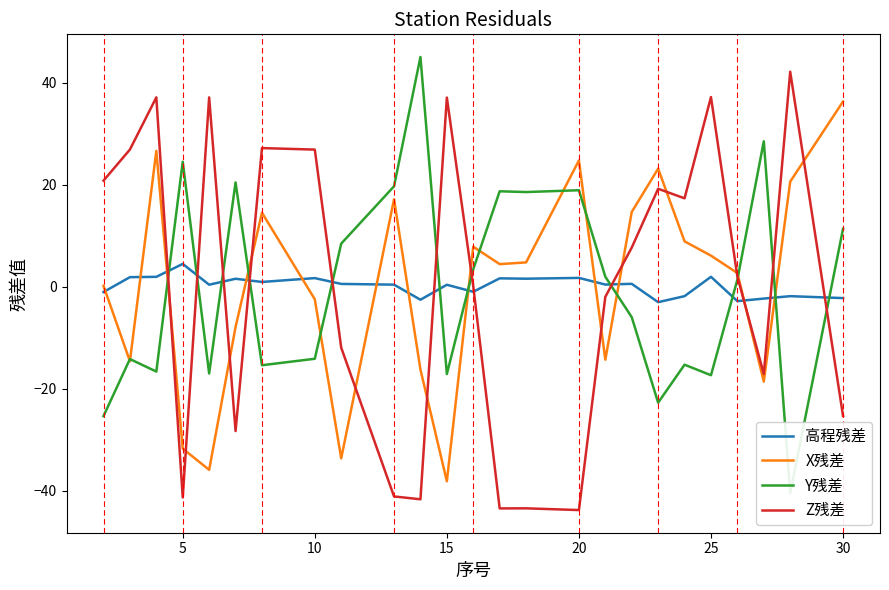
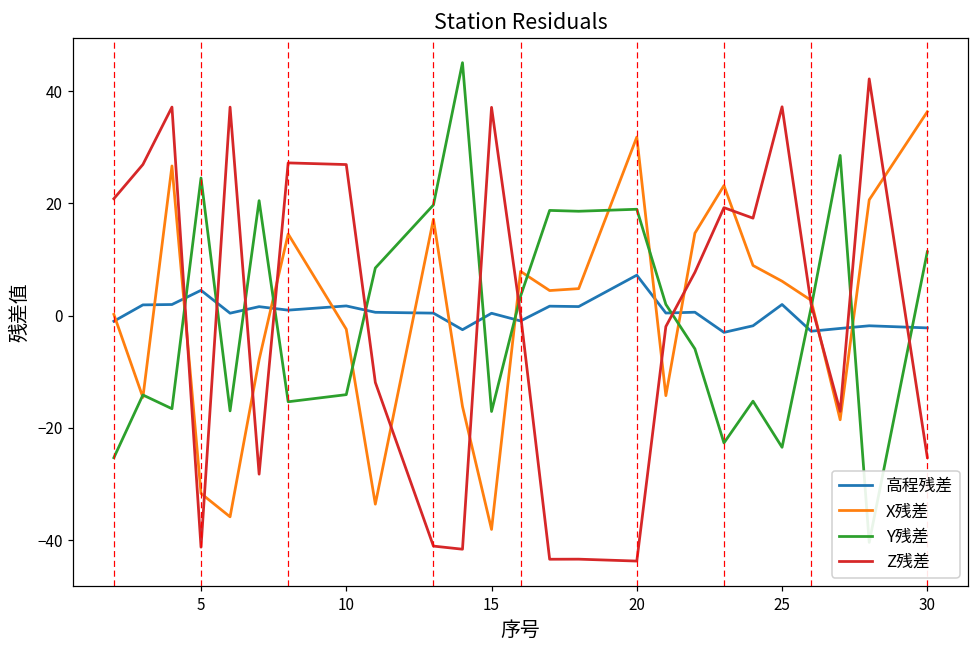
  {
    "高程残差": {
      "5": 4,
      "10": 2,
      "15": 0,
-     "20": 2,
+     "20": 7,
      "25": 2,
      "30": -2
    },
    "X残差": {
      "5": -32,
      "10": -2,
      "15": -38,
-     "20": 25,
+     "20": 32,
      "25": 6,
      "30": 36
    },
    "Y残差": {
      "5": 25,
      "10": -14,
      "15": -17,
      "20": 19,
-     "25": -17,
+     "25": -23,
      "30": 11
    },
    "Z残差": {
      "5": -41,
      "10": 27,
      "15": 37,
      "20": -44,
      "25": 37,
      "30": -25
    }
  }
